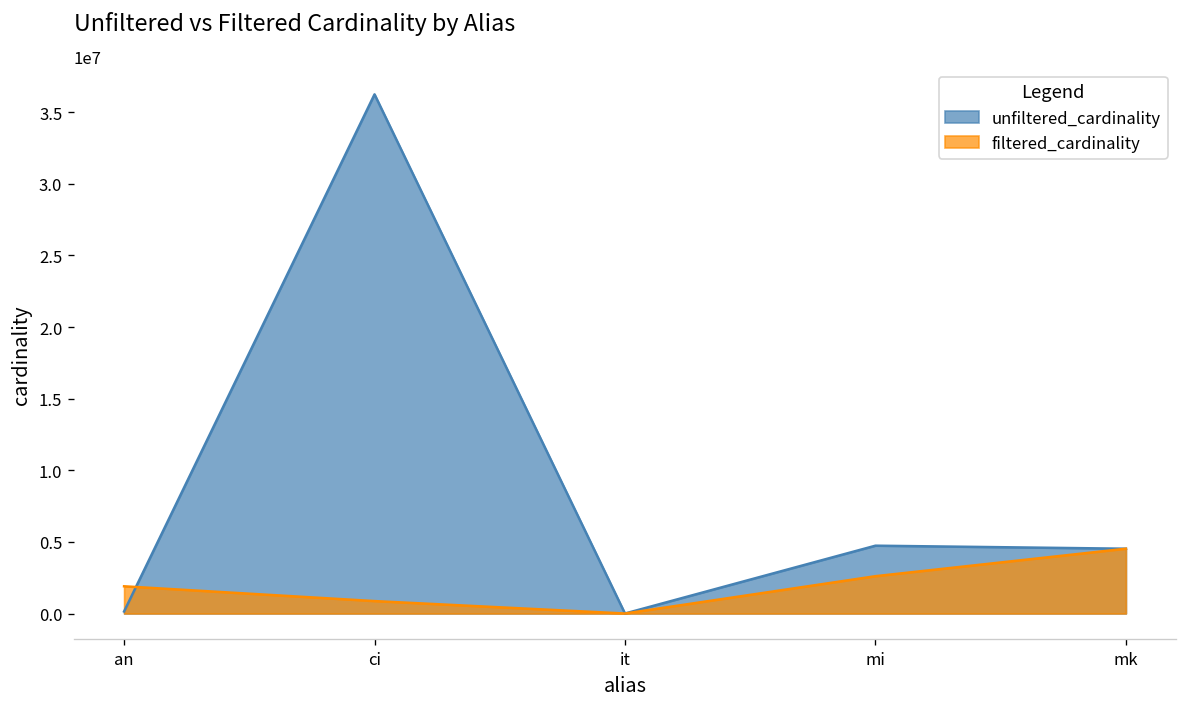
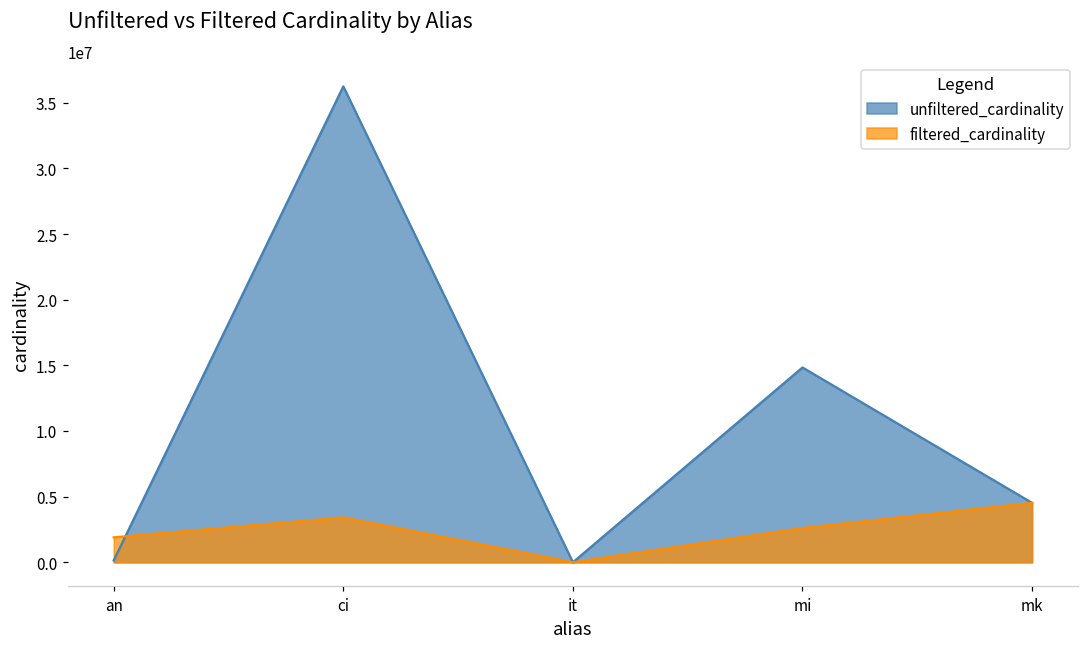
  {
    "unfiltered_cardinality": {
      "an": 100000,
      "ci": 36200000,
-     "mi": 4700000
+     "mi": 14800000
    },
    "filtered_cardinality": {
      "an": 1900000,
-     "ci": 900000,
+     "ci": 3400000,
      "mi": 2600000
    }
  }
